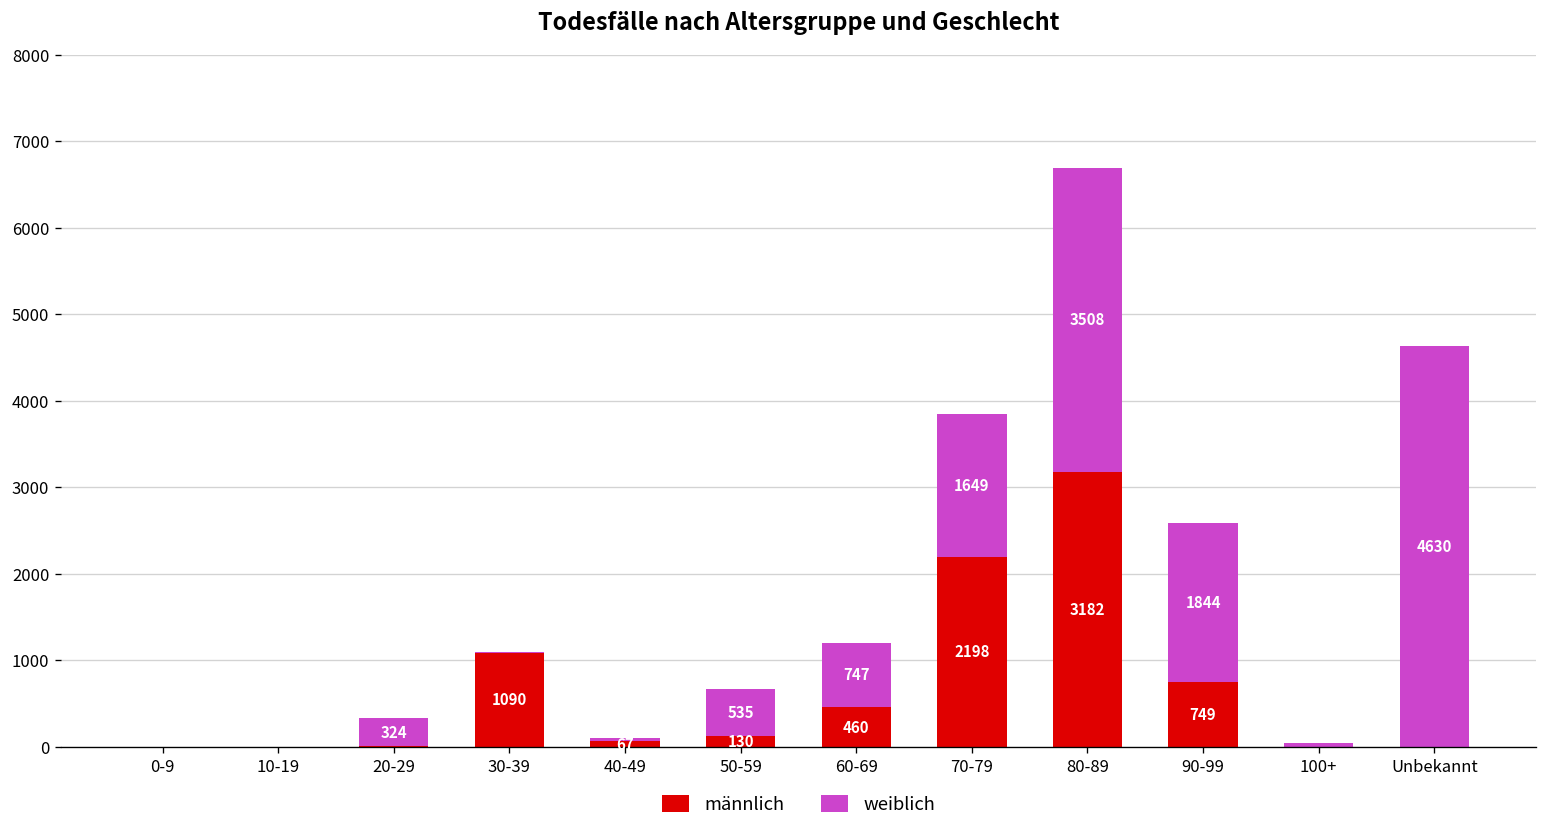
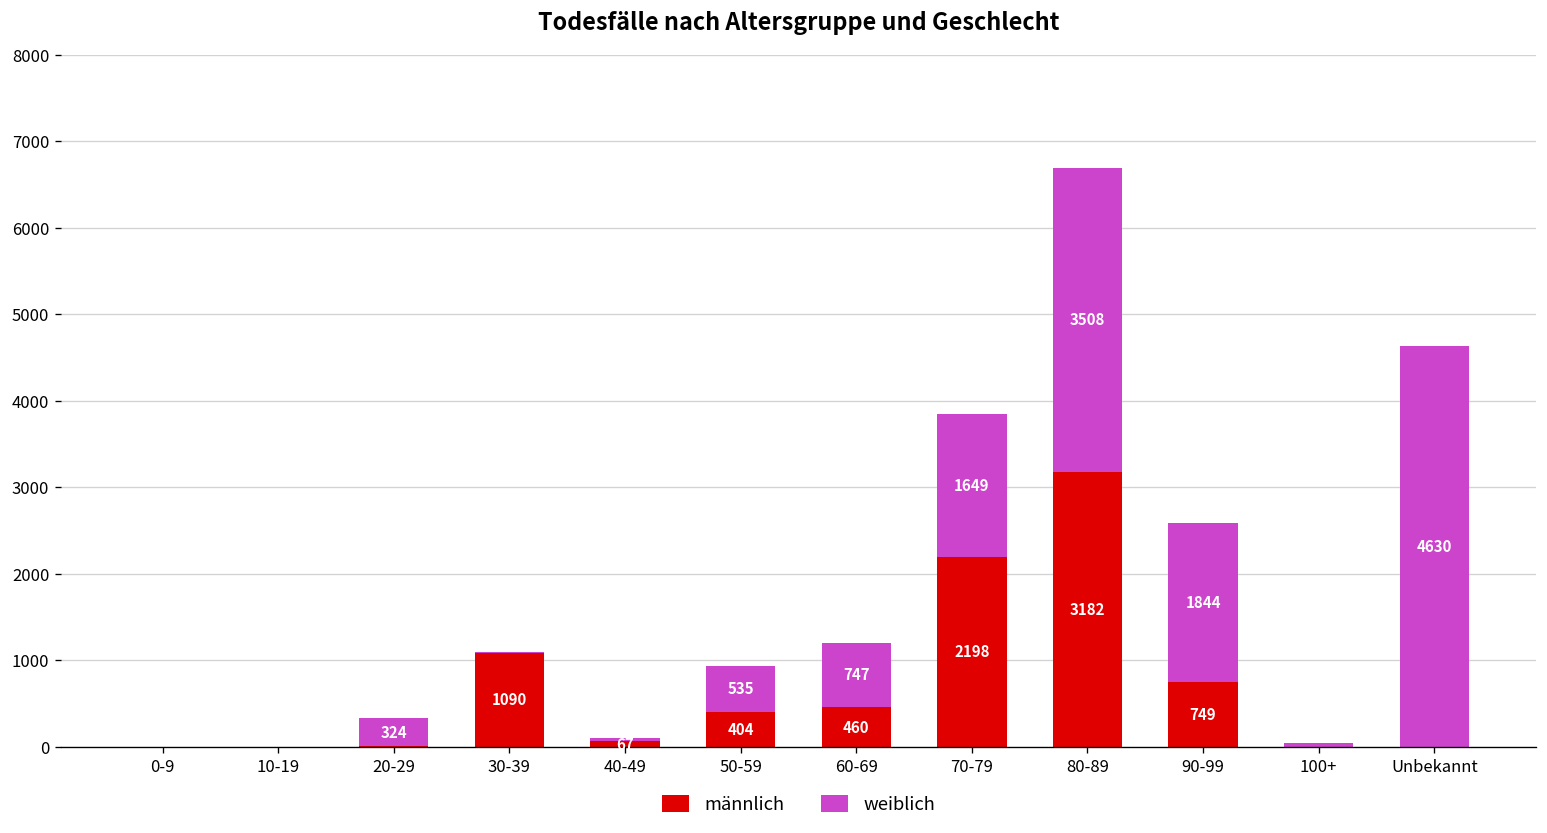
  {
    "männlich": {
      "30-39": 1090,
      "40-49": 67,
-     "50-59": 130,
+     "50-59": 404,
      "60-69": 460,
      "70-79": 2198,
      "80-89": 3182,
      "90-99": 749
    },
    "weiblich": {
      "20-29": 324,
      "50-59": 535,
      "60-69": 747,
      "70-79": 1649,
      "80-89": 3508,
      "90-99": 1844,
      "Unbekannt": 4630
    }
  }
